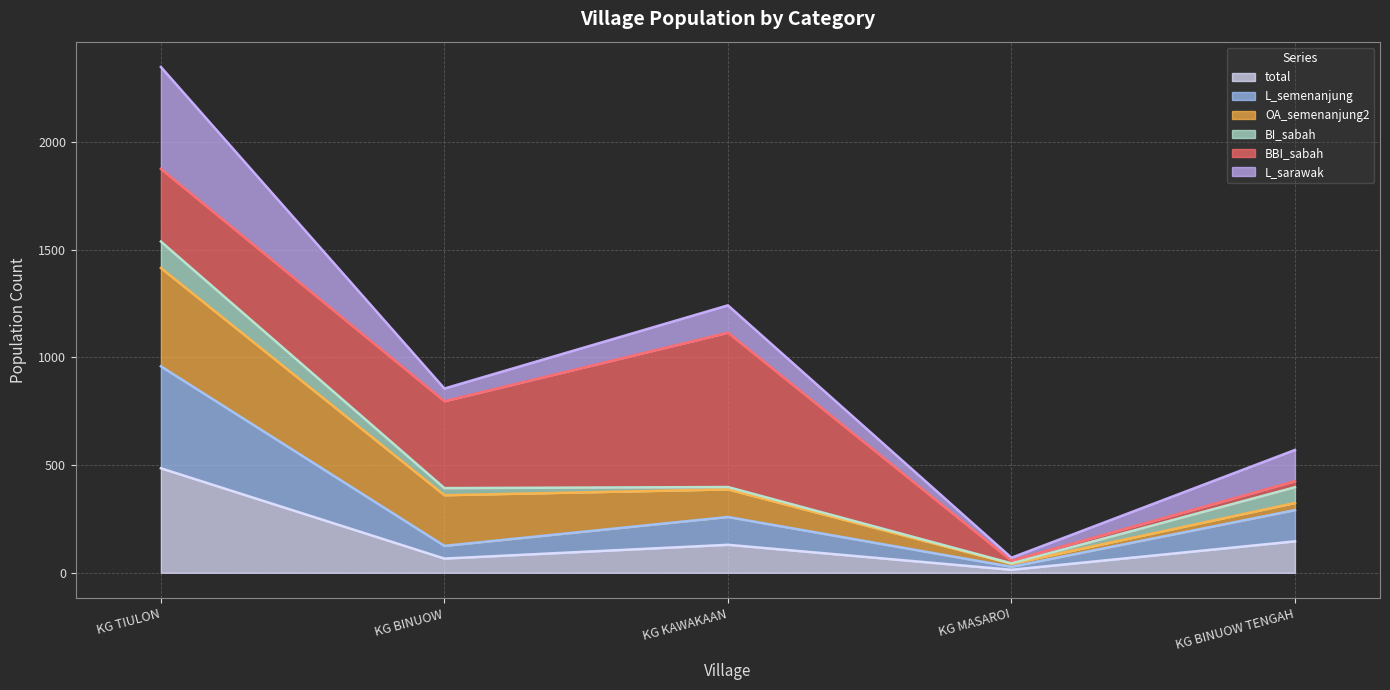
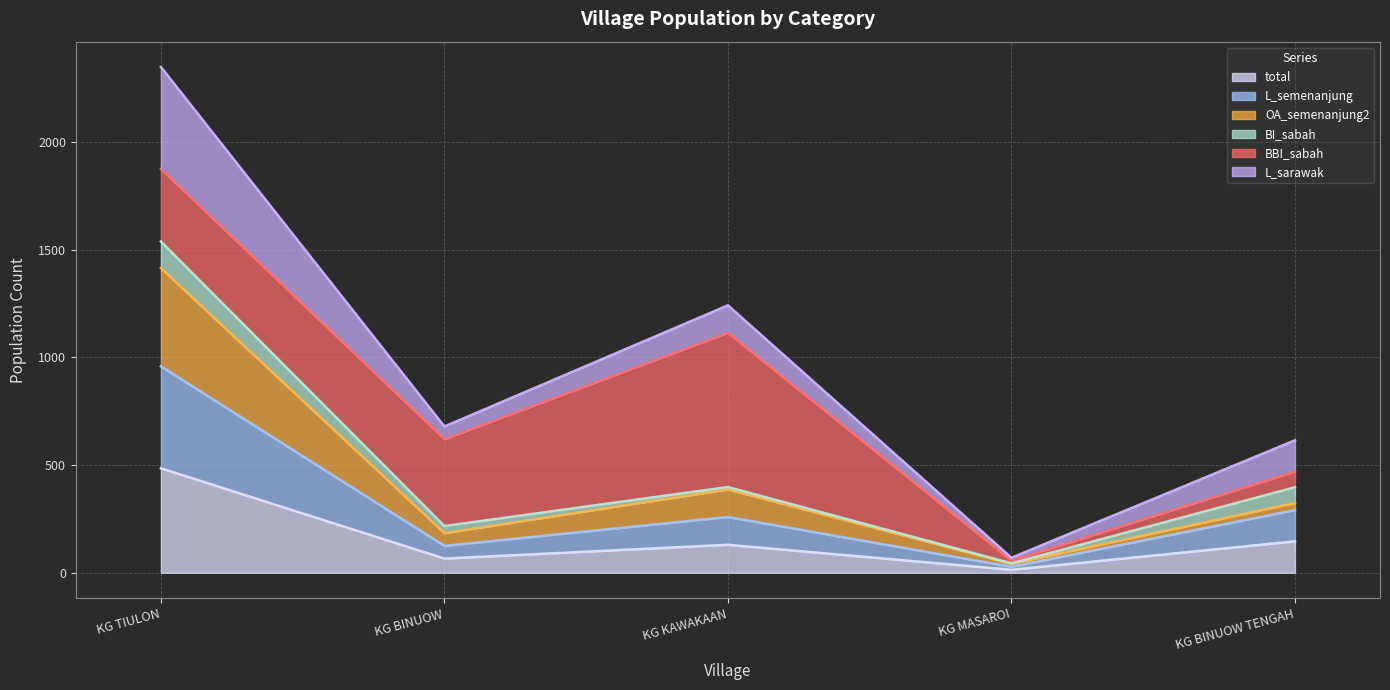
  {
    "OA_semenanjung2": {
      "KG TIULON": 460,
-     "KG BINUOW": 240,
+     "KG BINUOW": 60,
      "KG BINUOW TENGAH": 30
    },
    "BBI_sabah": {
      "KG TIULON": 340,
      "KG BINUOW": 400,
      "KG KAWAKAAN": 720,
      "KG MASAROI": 10,
-     "KG BINUOW TENGAH": 30
+     "KG BINUOW TENGAH": 70
    }
  }
